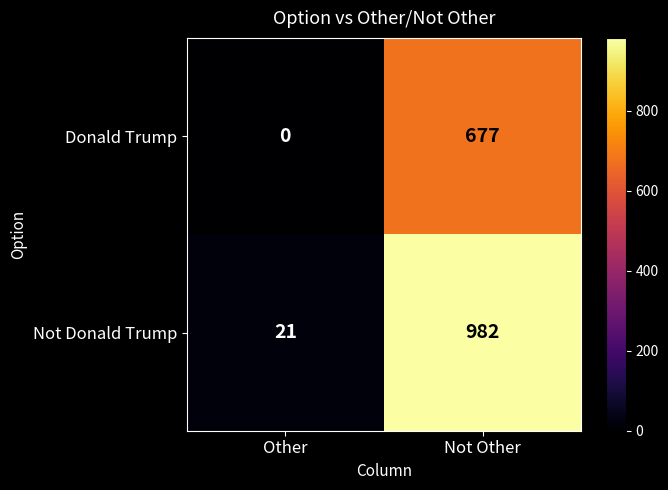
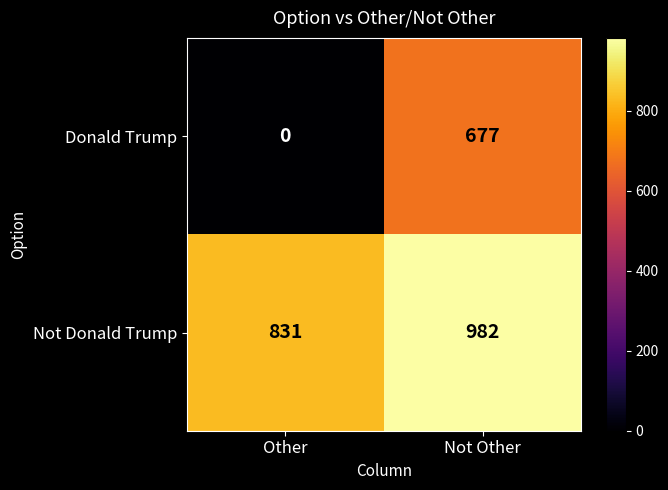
  {
    "Donald Trump": {
      "Other": 0,
      "Not Other": 677
    },
    "Not Donald Trump": {
-     "Other": 21,
+     "Other": 831,
      "Not Other": 982
    }
  }
